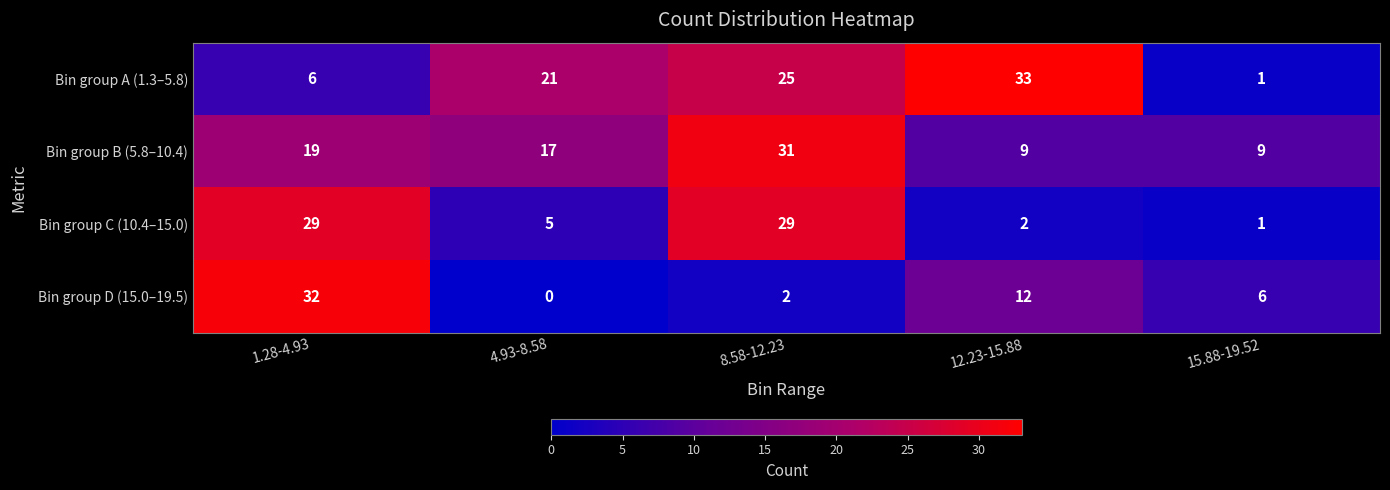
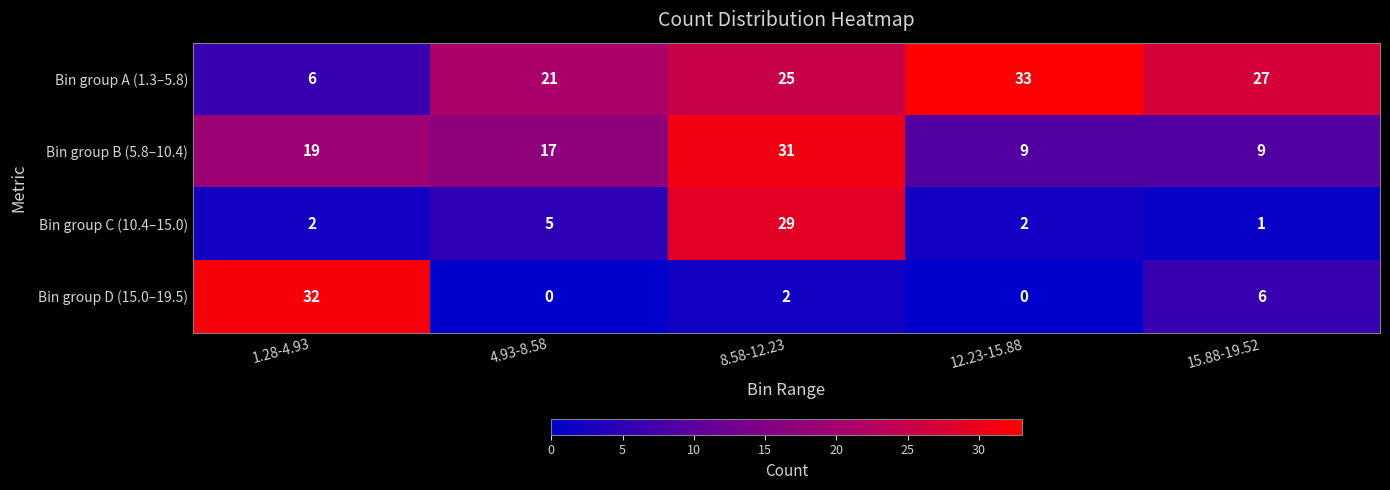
  {
    "Bin group A (1.3–5.8)": {
      "1.28-4.93": 6,
      "4.93-8.58": 21,
      "8.58-12.23": 25,
      "12.23-15.88": 33,
-     "15.88-19.52": 1
+     "15.88-19.52": 27
    },
    "Bin group B (5.8–10.4)": {
      "1.28-4.93": 19,
      "4.93-8.58": 17,
      "8.58-12.23": 31,
      "12.23-15.88": 9,
      "15.88-19.52": 9
    },
    "Bin group C (10.4–15.0)": {
-     "1.28-4.93": 29,
+     "1.28-4.93": 2,
      "4.93-8.58": 5,
      "8.58-12.23": 29,
      "12.23-15.88": 2,
      "15.88-19.52": 1
    },
    "Bin group D (15.0–19.5)": {
      "1.28-4.93": 32,
      "4.93-8.58": 0,
      "8.58-12.23": 2,
-     "12.23-15.88": 12,
+     "12.23-15.88": 0,
      "15.88-19.52": 6
    }
  }
